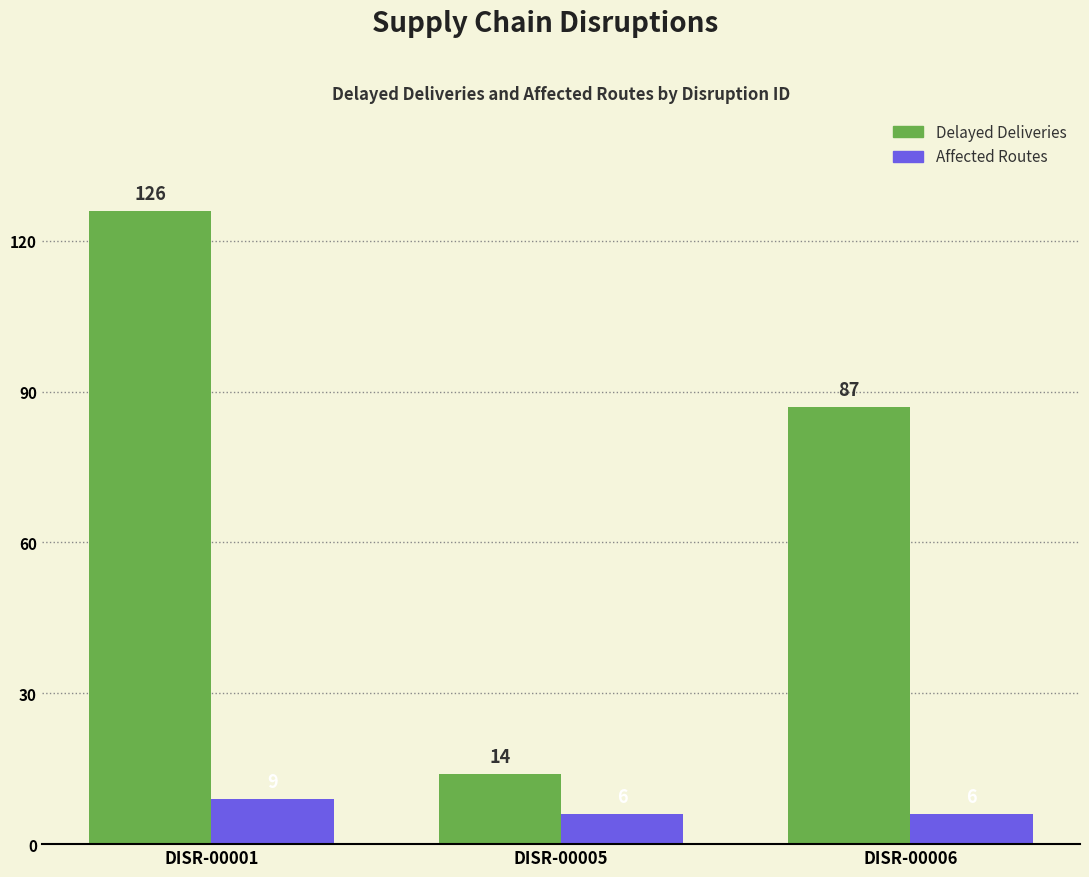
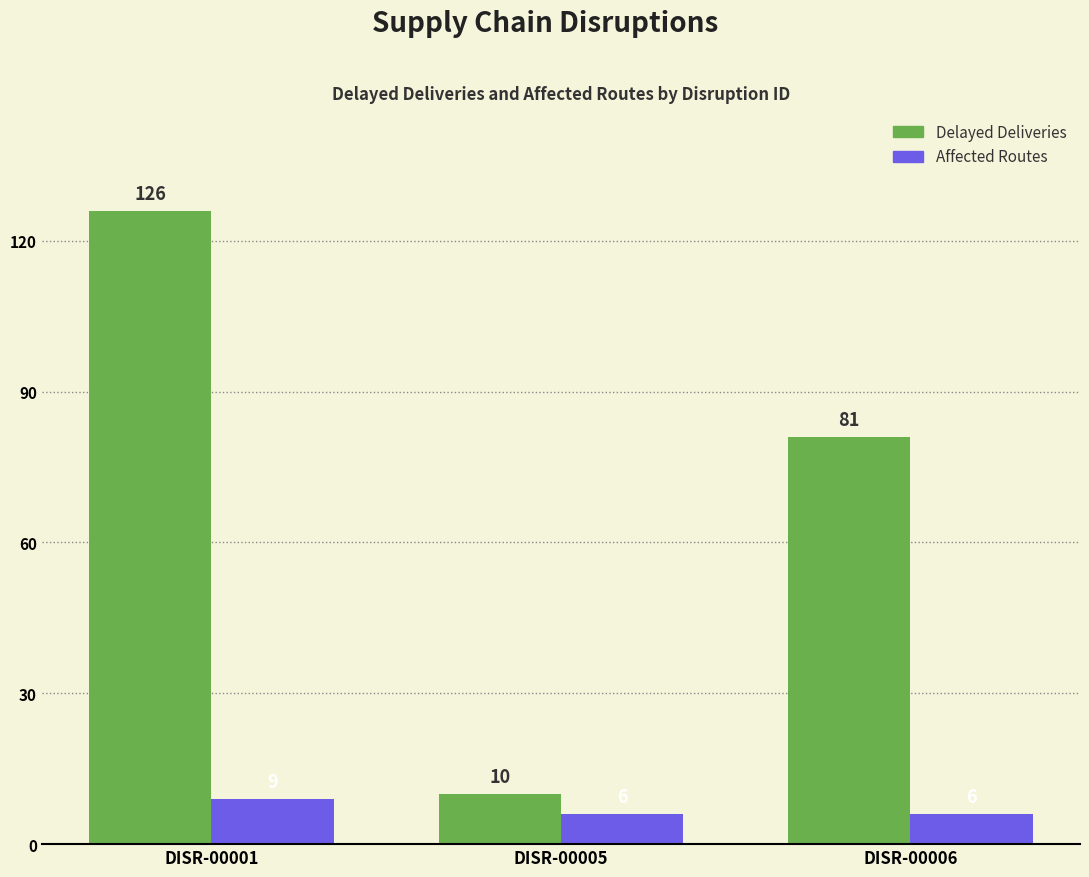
  {
    "Delayed Deliveries": {
      "DISR-00001": 126,
-     "DISR-00005": 14,
-     "DISR-00006": 87
+     "DISR-00005": 10,
+     "DISR-00006": 81
    },
    "Affected Routes": {
      "DISR-00001": 9,
      "DISR-00005": 6,
      "DISR-00006": 6
    }
  }
